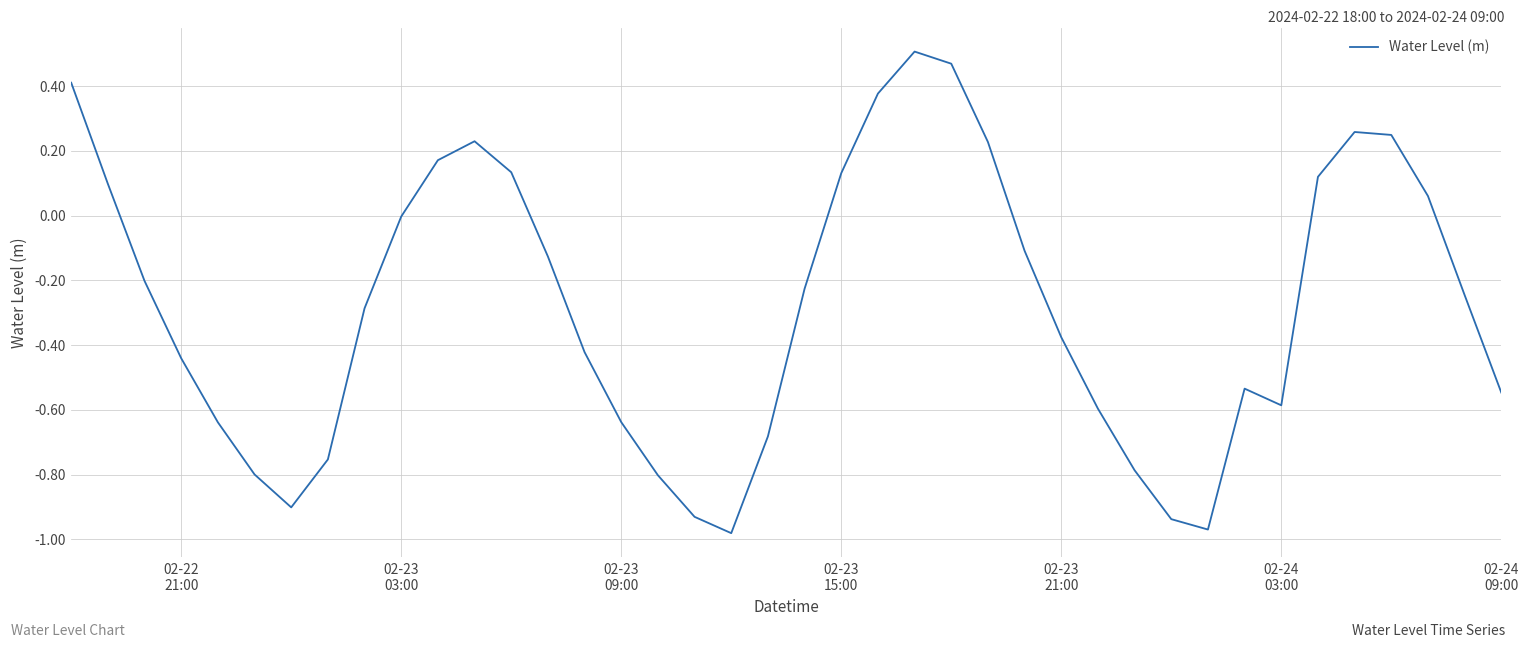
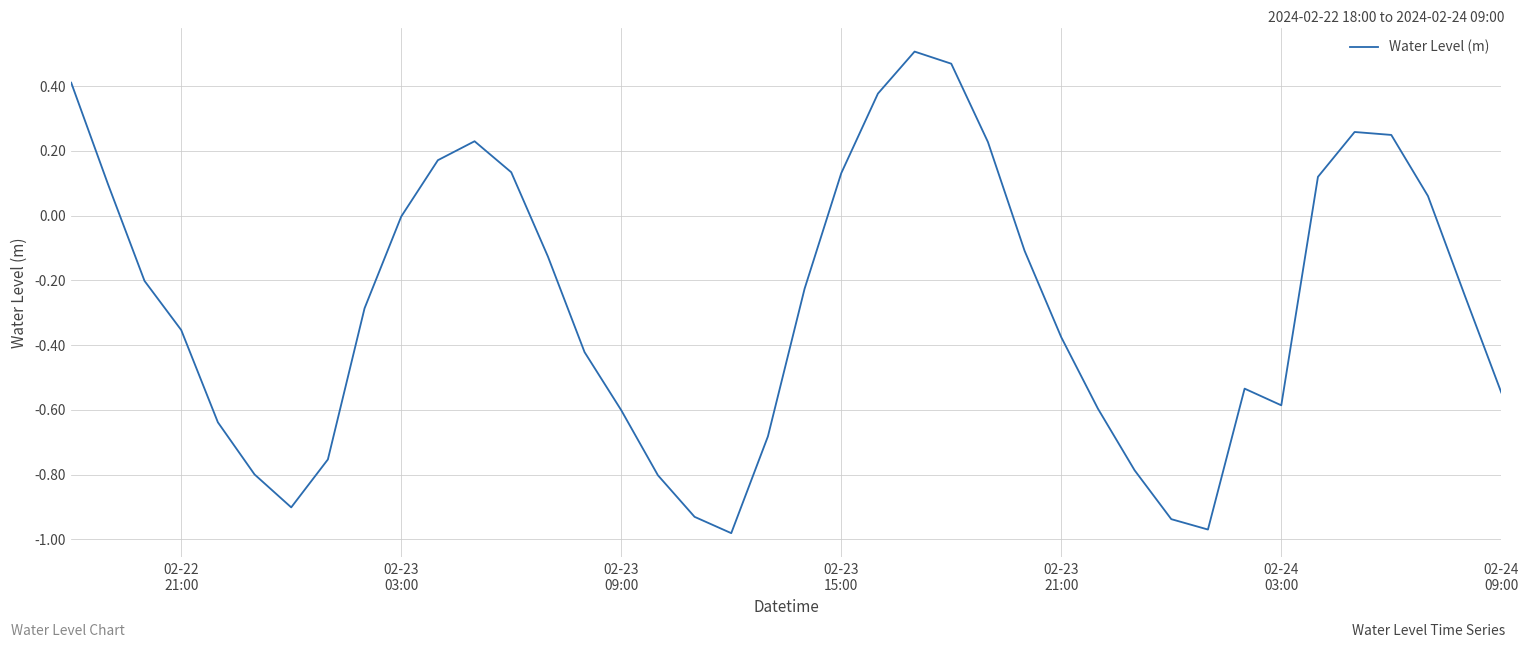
  {
-   "02-22 21:00": -0.44,
+   "02-22 21:00": -0.35,
    "02-23 03:00": 0.00,
-   "02-23 09:00": -0.64,
+   "02-23 09:00": -0.60,
    "02-23 15:00": 0.13,
    "02-23 21:00": -0.38,
    "02-24 03:00": -0.59,
    "02-24 09:00": -0.55
  }
